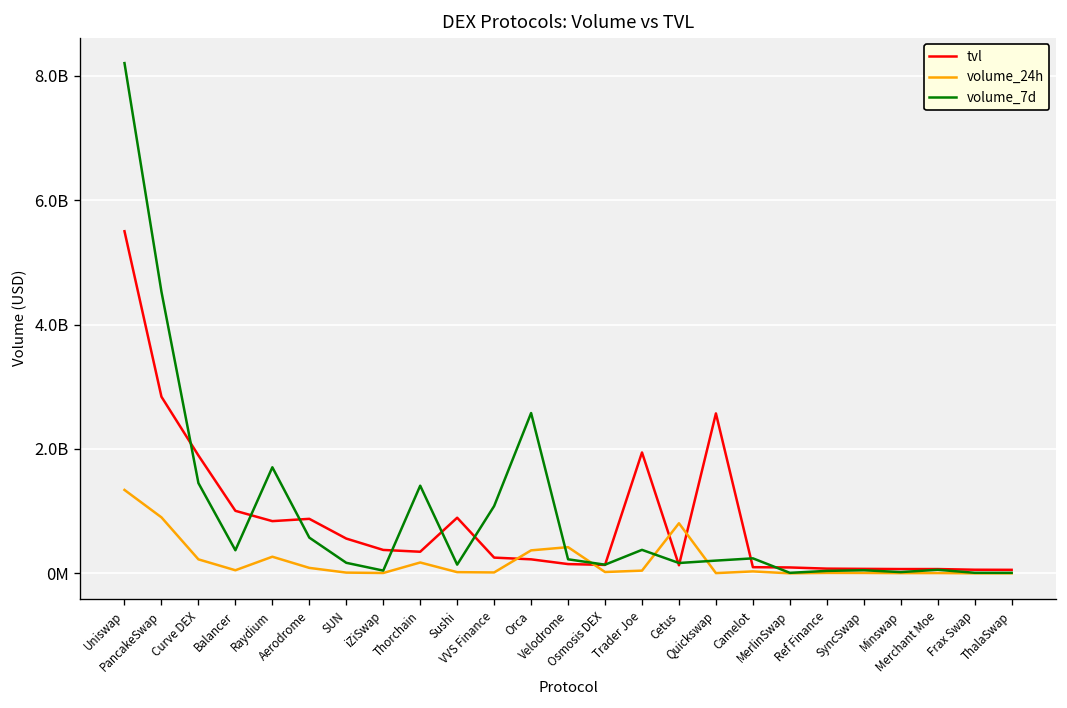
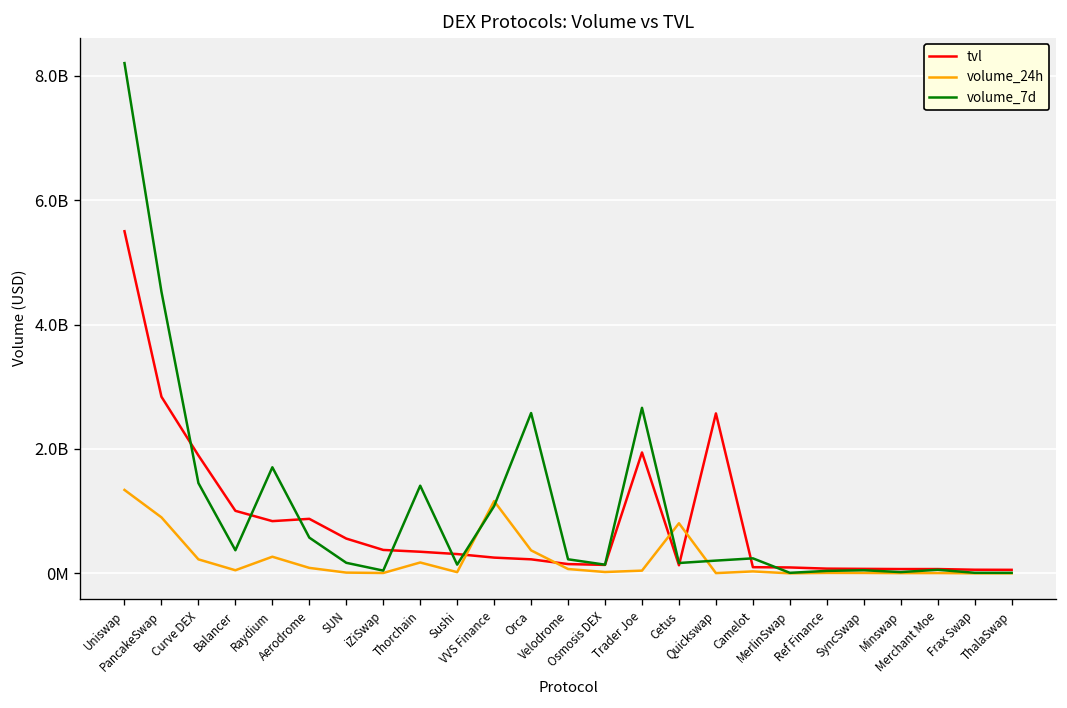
  {
    "tvl": {
      "Uniswap": 5500000000,
      "PancakeSwap": 2800000000,
      "Curve DEX": 1900000000,
      "Balancer": 1000000000,
      "Raydium": 800000000,
      "Aerodrome": 900000000,
      "SUN": 600000000,
      "iZiSwap": 400000000,
      "Thorchain": 300000000,
-     "Sushi": 900000000,
+     "Sushi": 300000000,
      "VVS Finance": 300000000,
      "Orca": 200000000,
      "Velodrome": 100000000,
      "Trader Joe": 1900000000,
      "Quickswap": 2600000000,
      "Camelot": 100000000,
      "MerlinSwap": 100000000
    },
    "volume_24h": {
      "Uniswap": 1300000000,
      "PancakeSwap": 900000000,
      "Curve DEX": 200000000,
      "Balancer": 100000000,
      "Raydium": 300000000,
      "Aerodrome": 100000000,
      "SUN": 0,
      "Thorchain": 200000000,
      "Sushi": 0,
-     "VVS Finance": 0,
+     "VVS Finance": 1200000000,
      "Orca": 400000000,
-     "Velodrome": 400000000,
+     "Velodrome": 100000000,
      "Osmosis DEX": 0,
      "Trader Joe": 0,
      "Cetus": 800000000,
      "Quickswap": 0,
      "Camelot": 0,
      "Merchant Moe": 0
    },
    "volume_7d": {
      "Uniswap": 8200000000,
      "PancakeSwap": 4500000000,
      "Curve DEX": 1500000000,
      "Balancer": 400000000,
      "Raydium": 1700000000,
      "Aerodrome": 600000000,
      "SUN": 200000000,
      "Thorchain": 1400000000,
      "Sushi": 100000000,
      "VVS Finance": 1100000000,
      "Orca": 2600000000,
      "Velodrome": 200000000,
-     "Trader Joe": 400000000,
+     "Trader Joe": 2700000000,
      "Quickswap": 200000000,
      "Camelot": 200000000
    }
  }
